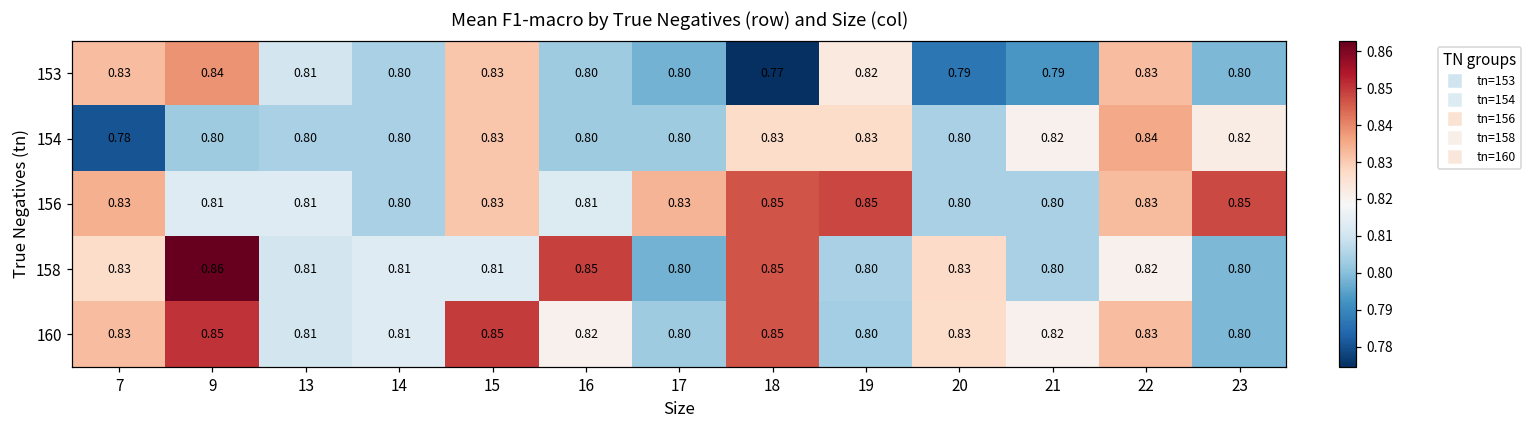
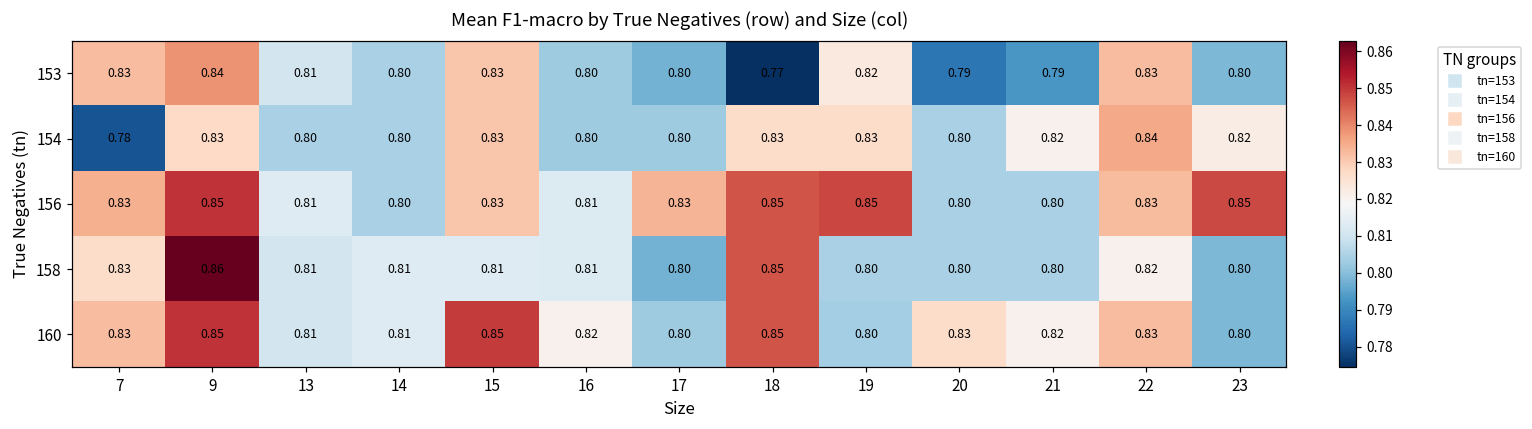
  {
    "153": {
      "7": 0.83,
      "9": 0.84,
      "13": 0.81,
      "14": 0.80,
      "15": 0.83,
      "16": 0.80,
      "17": 0.80,
      "18": 0.77,
      "19": 0.82,
      "20": 0.79,
      "21": 0.79,
      "22": 0.83,
      "23": 0.80
    },
    "154": {
      "7": 0.78,
-     "9": 0.80,
+     "9": 0.83,
      "13": 0.80,
      "14": 0.80,
      "15": 0.83,
      "16": 0.80,
      "17": 0.80,
      "18": 0.83,
      "19": 0.83,
      "20": 0.80,
      "21": 0.82,
      "22": 0.84,
      "23": 0.82
    },
    "156": {
      "7": 0.83,
-     "9": 0.81,
+     "9": 0.85,
      "13": 0.81,
      "14": 0.80,
      "15": 0.83,
      "16": 0.81,
      "17": 0.83,
      "18": 0.85,
      "19": 0.85,
      "20": 0.80,
      "21": 0.80,
      "22": 0.83,
      "23": 0.85
    },
    "158": {
      "7": 0.83,
      "9": 0.86,
      "13": 0.81,
      "14": 0.81,
      "15": 0.81,
-     "16": 0.85,
+     "16": 0.81,
      "17": 0.80,
      "18": 0.85,
      "19": 0.80,
-     "20": 0.83,
+     "20": 0.80,
      "21": 0.80,
      "22": 0.82,
      "23": 0.80
    },
    "160": {
      "7": 0.83,
      "9": 0.85,
      "13": 0.81,
      "14": 0.81,
      "15": 0.85,
      "16": 0.82,
      "17": 0.80,
      "18": 0.85,
      "19": 0.80,
      "20": 0.83,
      "21": 0.82,
      "22": 0.83,
      "23": 0.80
    }
  }
